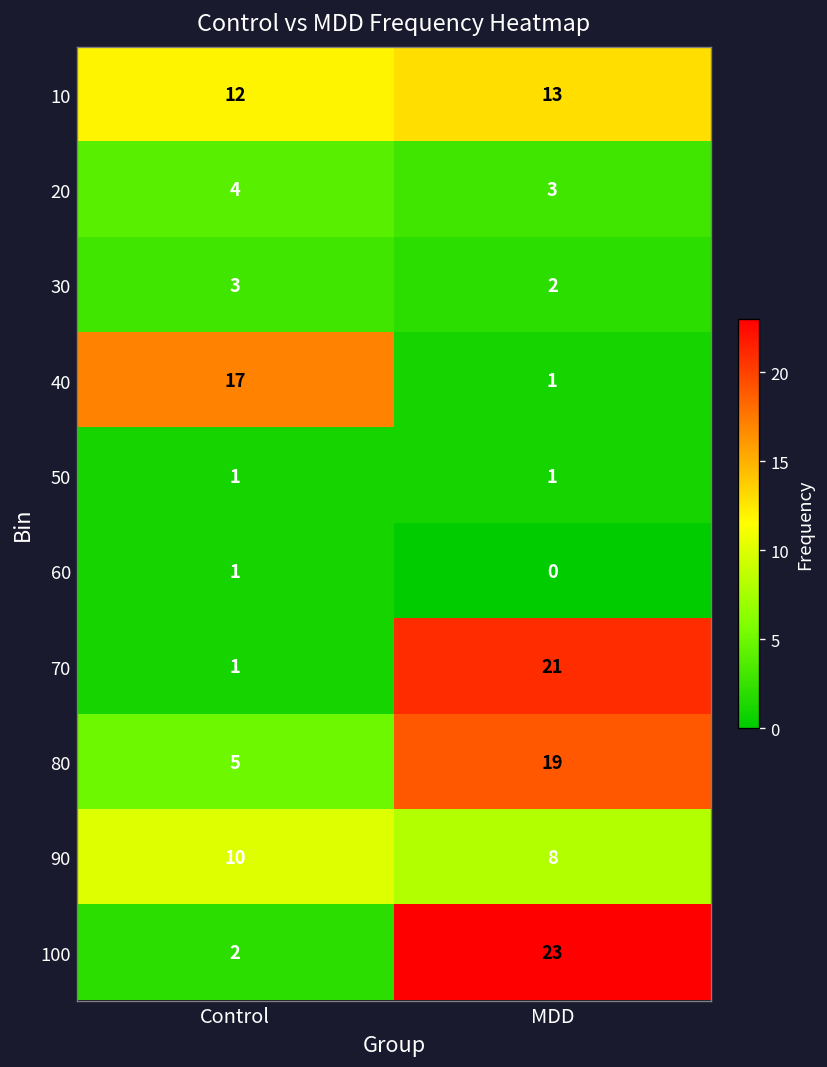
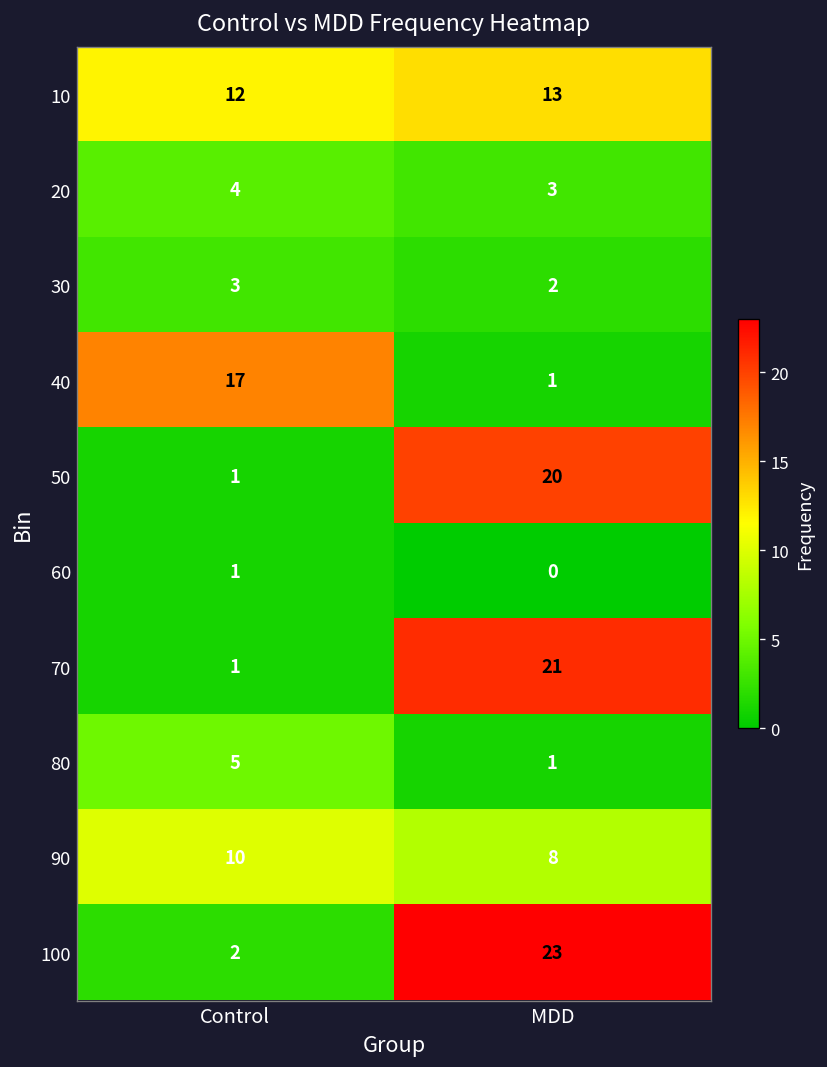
  {
    "10": {
      "Control": 12,
      "MDD": 13
    },
    "20": {
      "Control": 4,
      "MDD": 3
    },
    "30": {
      "Control": 3,
      "MDD": 2
    },
    "40": {
      "Control": 17,
      "MDD": 1
    },
    "50": {
      "Control": 1,
-     "MDD": 1
+     "MDD": 20
    },
    "60": {
      "Control": 1,
      "MDD": 0
    },
    "70": {
      "Control": 1,
      "MDD": 21
    },
    "80": {
      "Control": 5,
-     "MDD": 19
+     "MDD": 1
    },
    "90": {
      "Control": 10,
      "MDD": 8
    },
    "100": {
      "Control": 2,
      "MDD": 23
    }
  }
